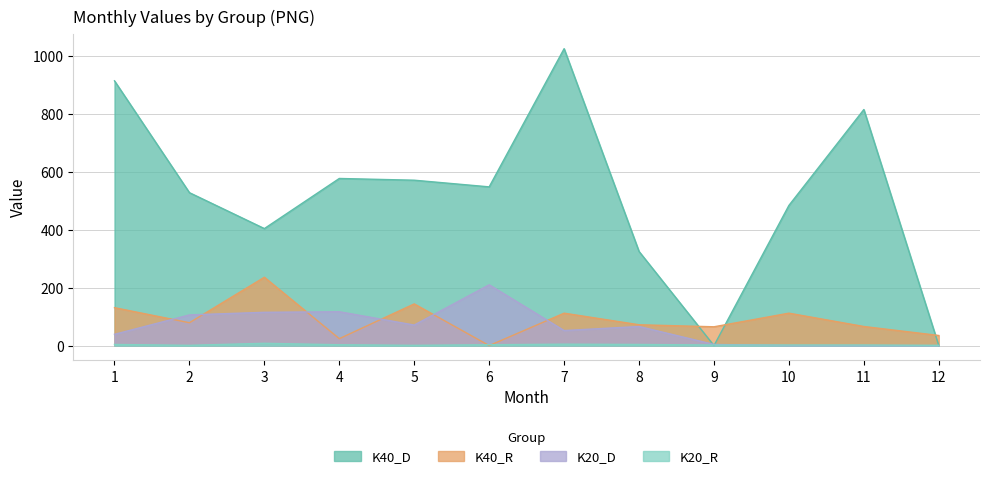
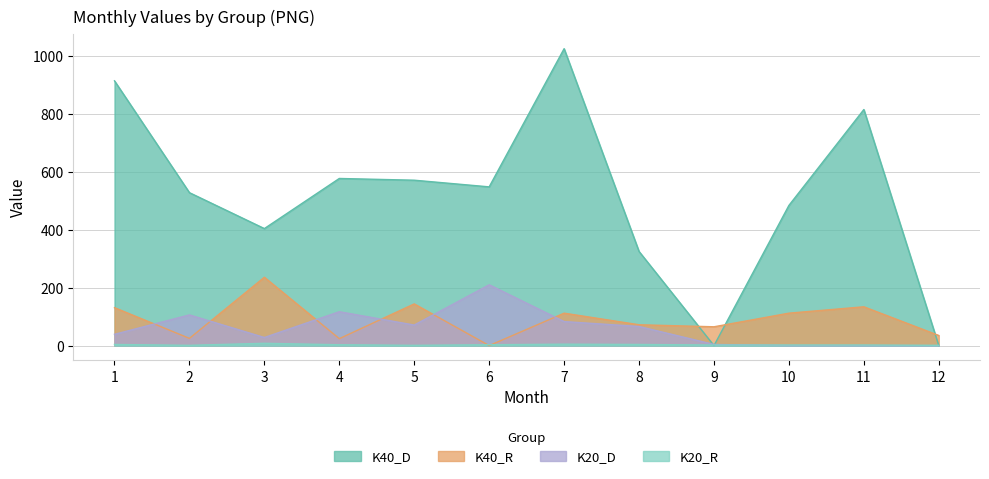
  {
    "K40_R": {
      "1": 130,
-     "2": 80,
+     "2": 30,
      "3": 240,
      "4": 20,
      "5": 140,
      "7": 110,
      "9": 70,
      "10": 110,
-     "11": 70,
+     "11": 130,
      "12": 40
    },
    "K20_D": {
      "1": 40,
      "2": 110,
-     "3": 120,
+     "3": 30,
      "4": 120,
      "5": 70,
      "6": 210,
-     "7": 50
+     "7": 80
    }
  }
